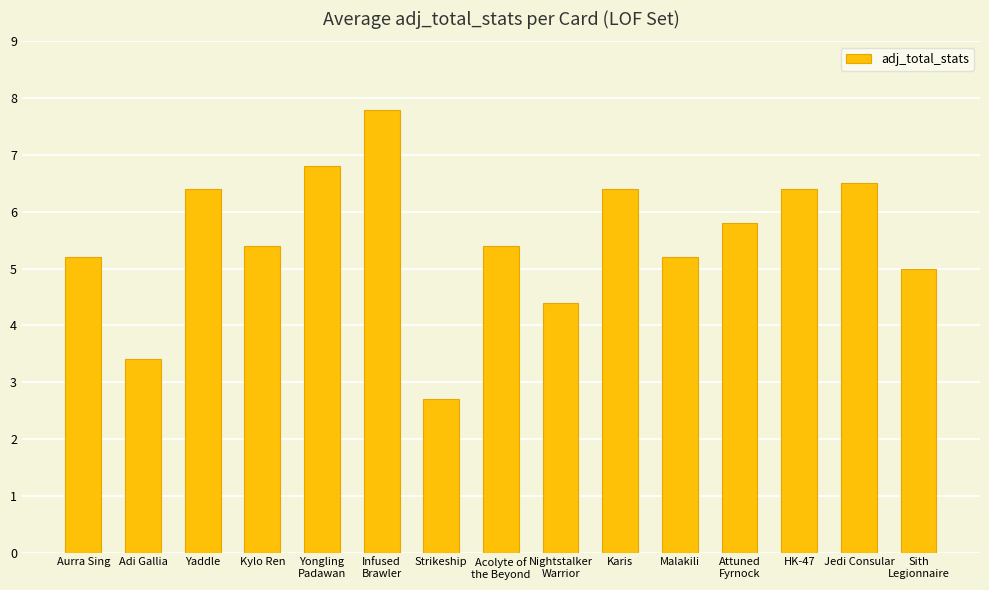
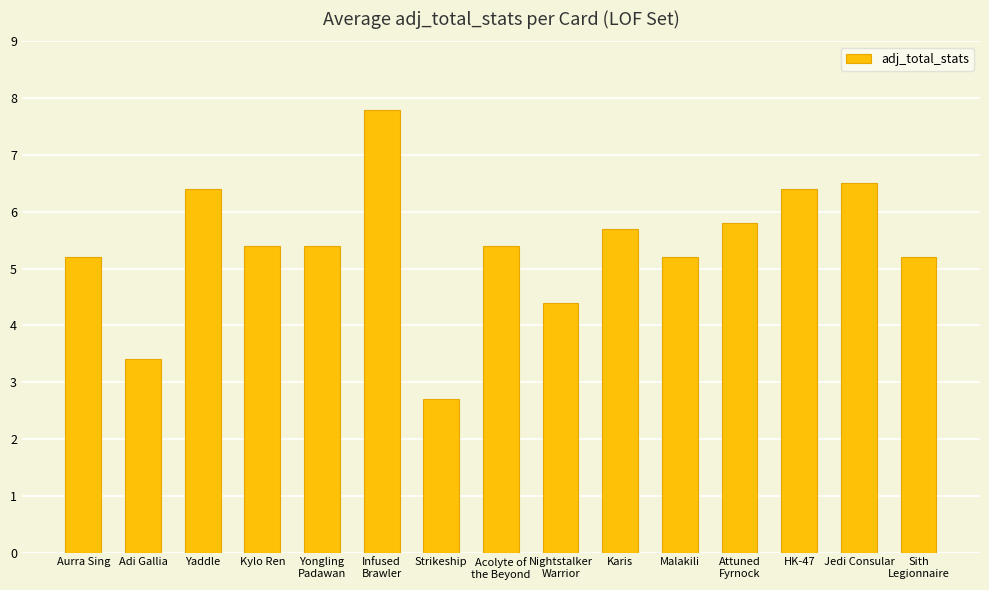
  {
    "Aurra Sing": 5.2,
    "Adi Gallia": 3.4,
    "Yaddle": 6.4,
    "Kylo Ren": 5.4,
-   "Yongling Padawan": 6.8,
+   "Yongling Padawan": 5.4,
    "Infused Brawler": 7.8,
    "Strikeship": 2.7,
    "Acolyte of the Beyond": 5.4,
    "Nightstalker Warrior": 4.4,
-   "Karis": 6.4,
+   "Karis": 5.7,
    "Malakili": 5.2,
    "Attuned Fyrnock": 5.8,
    "HK-47": 6.4,
    "Jedi Consular": 6.5,
-   "Sith Legionnaire": 5.0
+   "Sith Legionnaire": 5.2
  }
